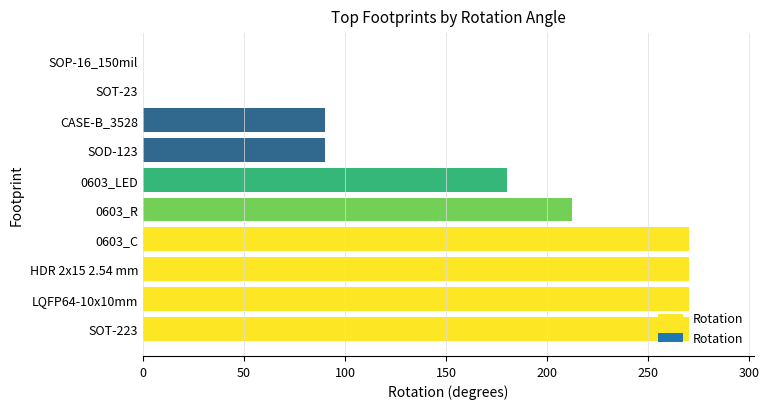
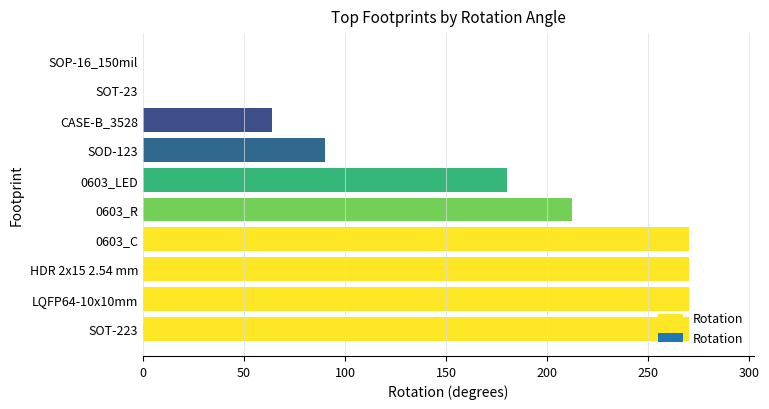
  {
    "SOP-16_150mil": 0,
    "SOT-23": 0,
-   "CASE-B_3528": 90,
+   "CASE-B_3528": 64,
    "SOD-123": 90,
    "0603_LED": 180,
    "0603_R": 212,
    "0603_C": 270,
    "HDR 2x15 2.54 mm": 270,
    "LQFP64-10x10mm": 270,
    "SOT-223": 270
  }
